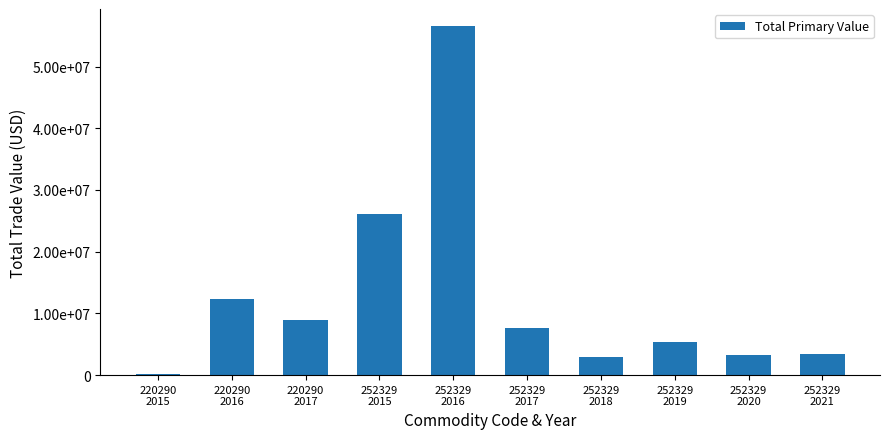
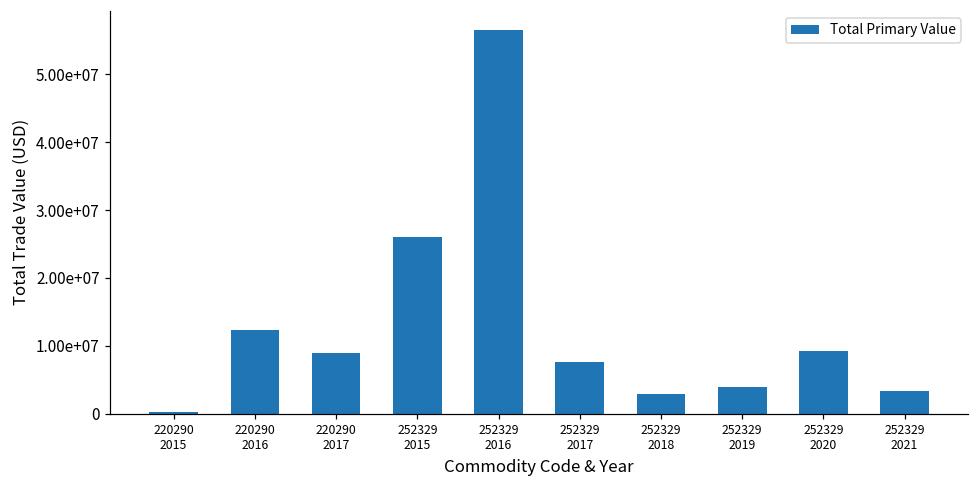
  {
    "220290 2016": 12000000,
    "220290 2017": 9000000,
    "252329 2015": 26000000,
    "252329 2016": 57000000,
    "252329 2017": 8000000,
    "252329 2018": 3000000,
-   "252329 2019": 5000000,
-   "252329 2020": 3000000,
+   "252329 2019": 4000000,
+   "252329 2020": 9000000,
    "252329 2021": 3000000
  }
